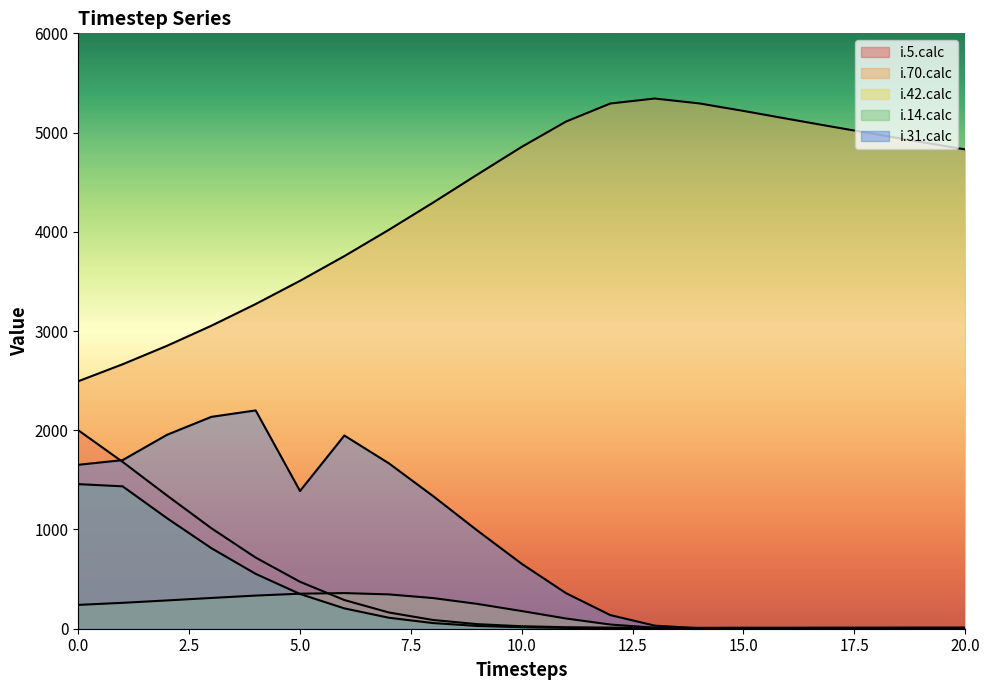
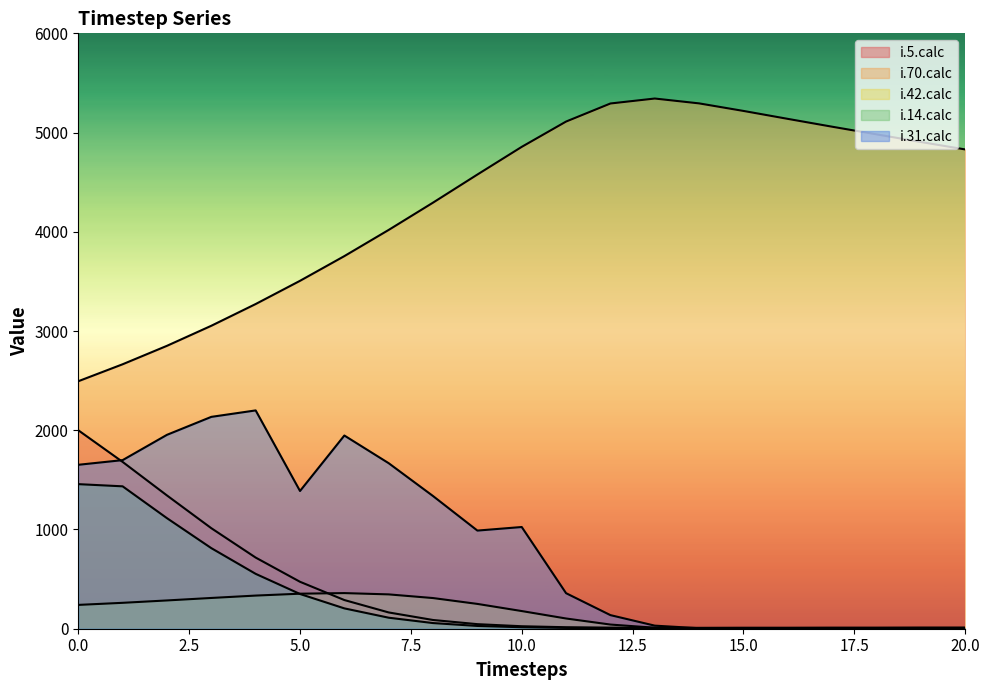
  {
    "i.14.calc": {
      "0.0": 1500
    },
    "i.31.calc": {
      "0.0": 1700,
      "5.0": 1400,
-     "10.0": 700
+     "10.0": 1000
    }
  }
